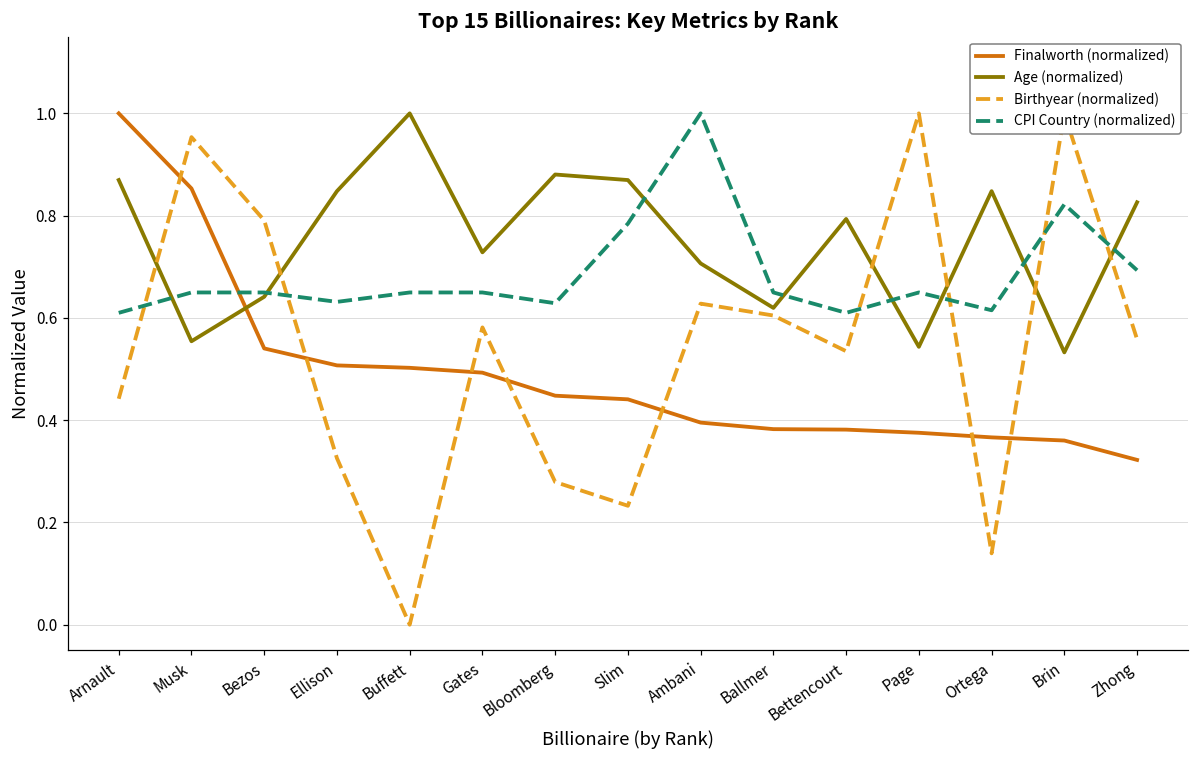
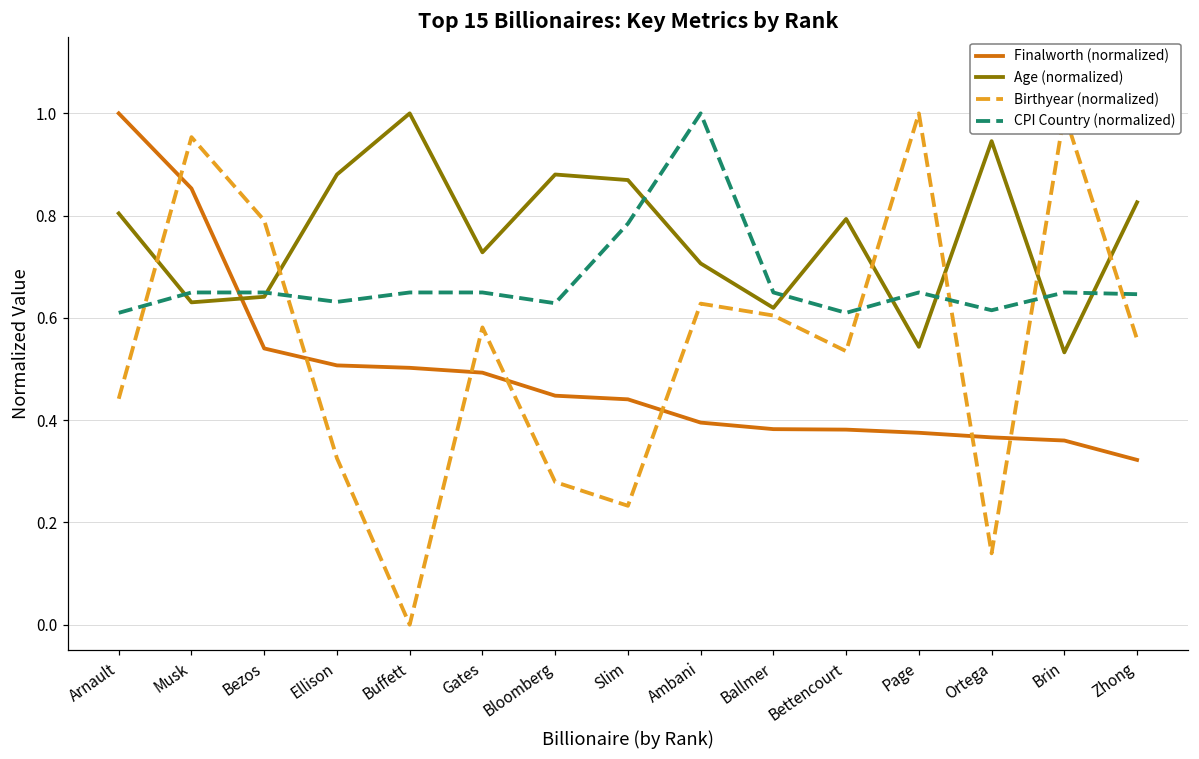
  {
    "Age (normalized)": {
-     "Arnault": 0.87,
-     "Musk": 0.55,
+     "Arnault": 0.80,
+     "Musk": 0.63,
      "Bezos": 0.64,
-     "Ellison": 0.85,
+     "Ellison": 0.88,
      "Buffett": 1.00,
      "Gates": 0.73,
      "Bloomberg": 0.88,
      "Slim": 0.87,
      "Ambani": 0.71,
      "Ballmer": 0.62,
      "Bettencourt": 0.79,
      "Page": 0.54,
-     "Ortega": 0.85,
+     "Ortega": 0.95,
      "Brin": 0.53,
      "Zhong": 0.83
    },
    "CPI Country (normalized)": {
      "Arnault": 0.61,
      "Musk": 0.65,
      "Bezos": 0.65,
      "Ellison": 0.63,
      "Buffett": 0.65,
      "Gates": 0.65,
      "Bloomberg": 0.63,
      "Slim": 0.78,
      "Ambani": 1.00,
      "Ballmer": 0.65,
      "Bettencourt": 0.61,
      "Page": 0.65,
      "Ortega": 0.61,
-     "Brin": 0.82,
-     "Zhong": 0.69
+     "Brin": 0.65,
+     "Zhong": 0.65
    }
  }
